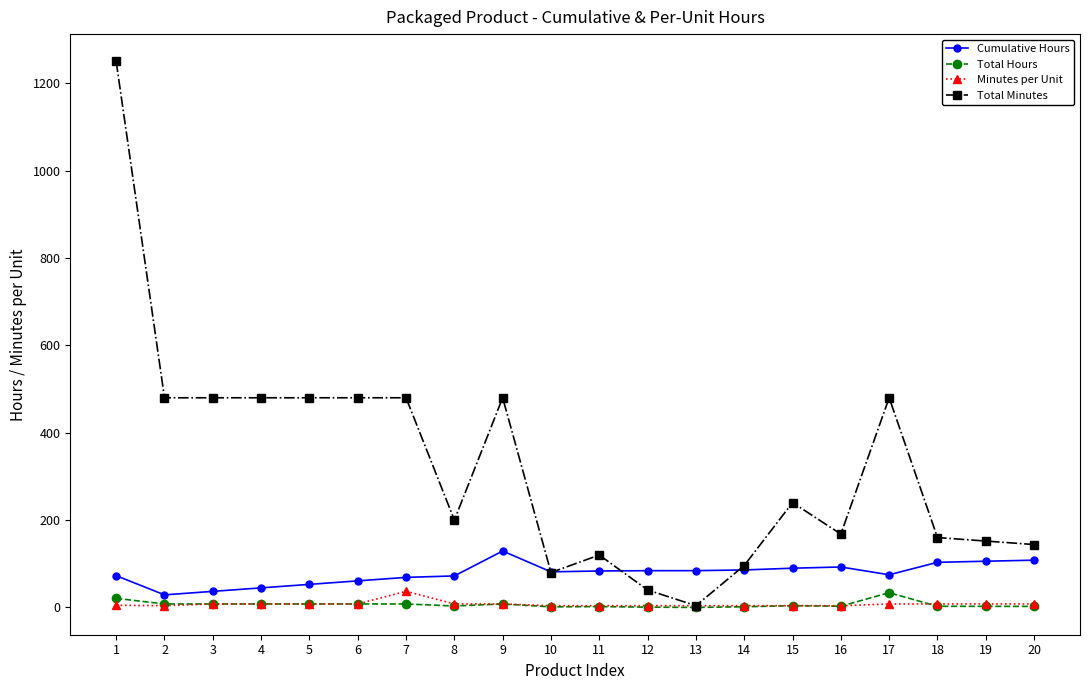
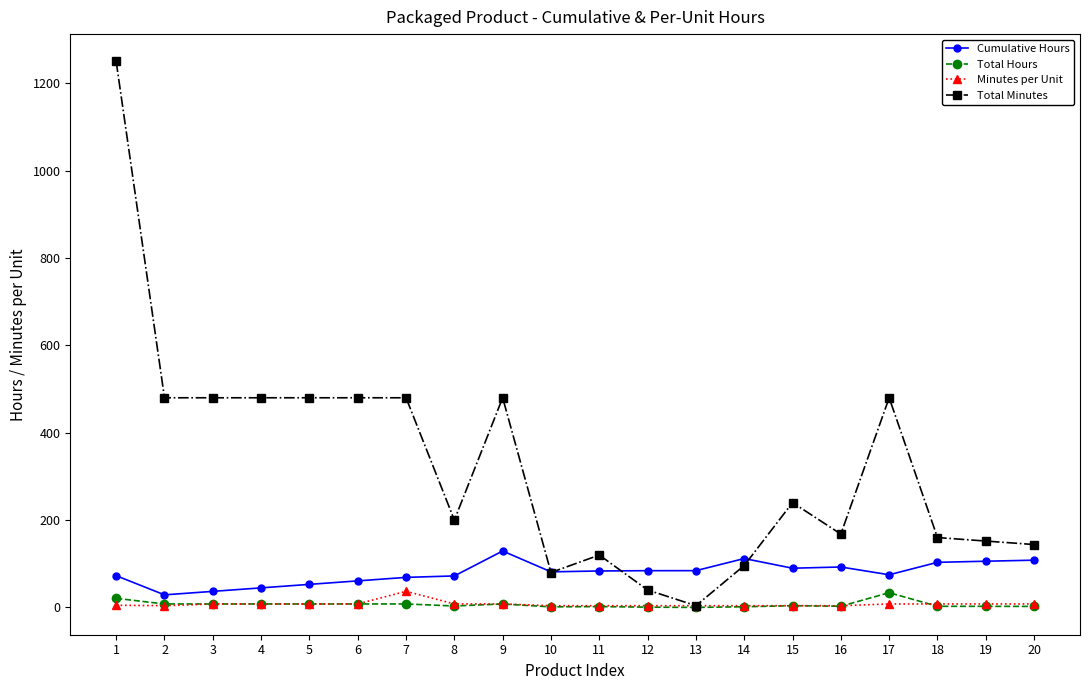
  {
    "Cumulative Hours": {
      "1": 70,
      "2": 30,
      "3": 40,
      "4": 40,
      "5": 50,
      "6": 60,
      "7": 70,
      "8": 70,
      "9": 130,
      "11": 80,
      "12": 80,
      "13": 80,
-     "14": 90,
+     "14": 110,
      "15": 90,
      "16": 90,
      "17": 70,
      "18": 100,
      "19": 110,
      "20": 110
    },
    "Total Hours": {
      "1": 20,
      "7": 10,
      "17": 30
    },
    "Minutes per Unit": {
      "1": 10,
      "7": 40,
      "17": 10
    },
    "Total Minutes": {
      "1": 1250,
      "2": 480,
      "3": 480,
      "4": 480,
      "5": 480,
      "6": 480,
      "7": 480,
      "8": 200,
      "9": 480,
      "11": 120,
      "12": 40,
      "14": 100,
      "15": 240,
      "16": 170,
      "17": 480,
      "18": 160,
      "19": 150,
      "20": 140
    }
  }
